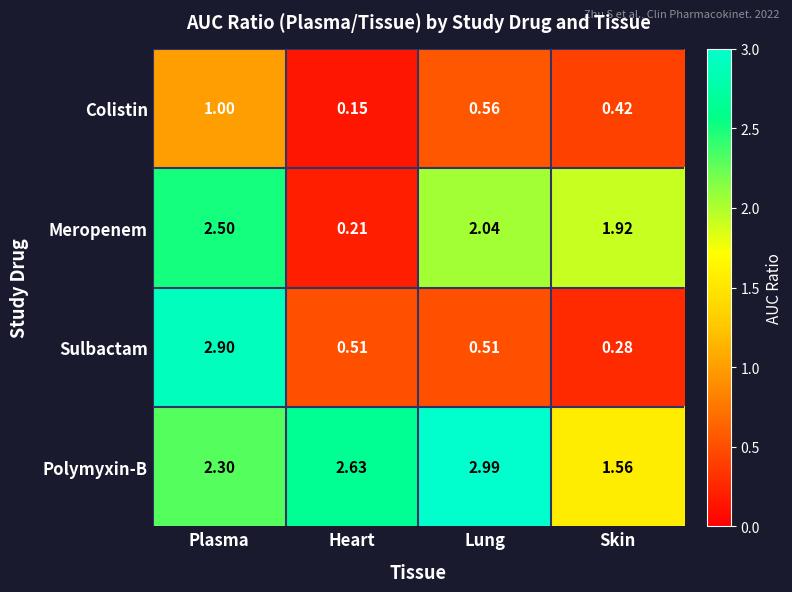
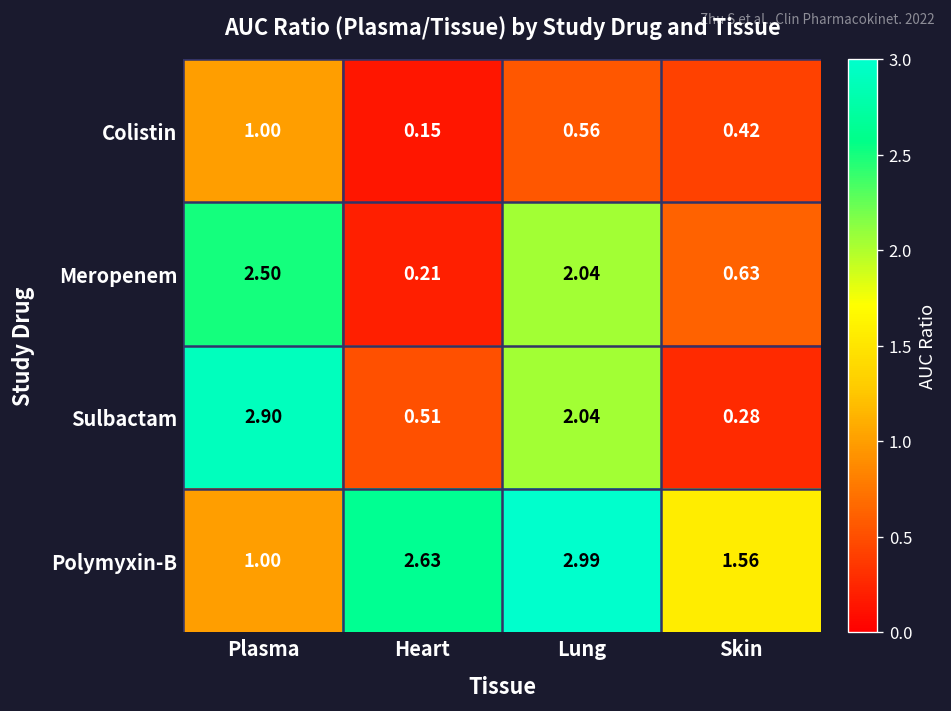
  {
    "Colistin": {
      "Plasma": 1.00,
      "Heart": 0.15,
      "Lung": 0.56,
      "Skin": 0.42
    },
    "Meropenem": {
      "Plasma": 2.50,
      "Heart": 0.21,
      "Lung": 2.04,
-     "Skin": 1.92
+     "Skin": 0.63
    },
    "Sulbactam": {
      "Plasma": 2.90,
      "Heart": 0.51,
-     "Lung": 0.51,
+     "Lung": 2.04,
      "Skin": 0.28
    },
    "Polymyxin-B": {
-     "Plasma": 2.30,
+     "Plasma": 1.00,
      "Heart": 2.63,
      "Lung": 2.99,
      "Skin": 1.56
    }
  }
